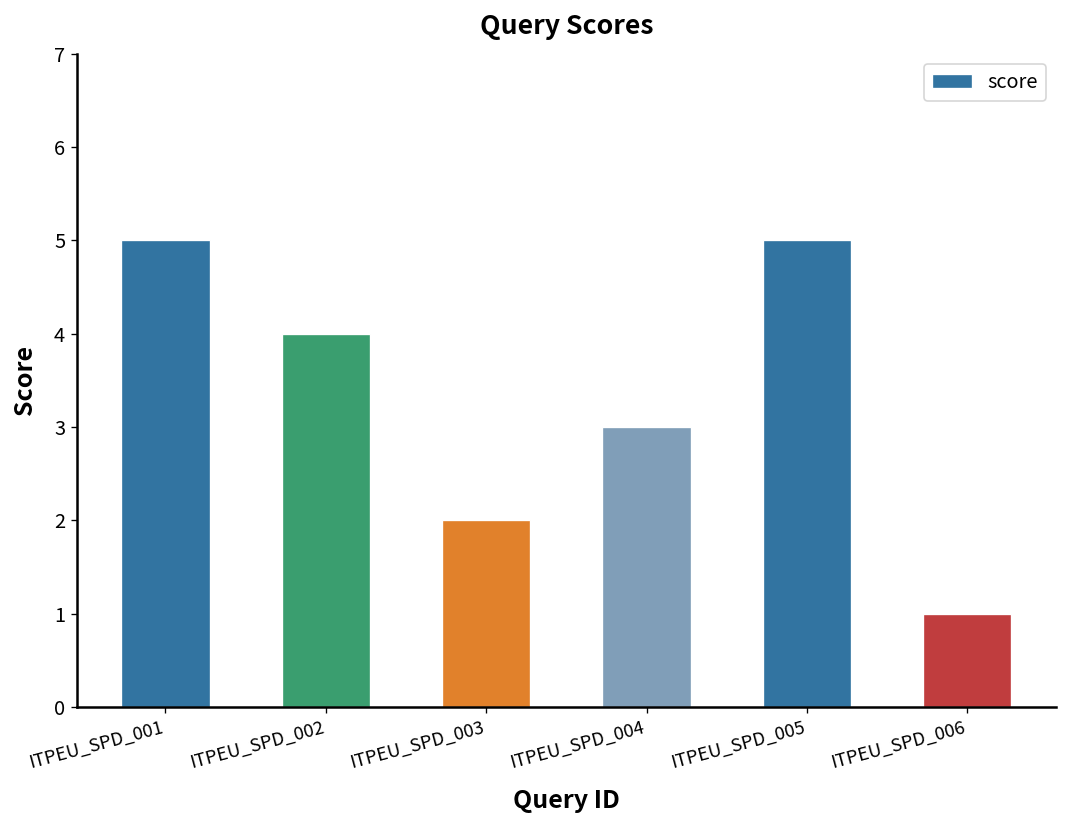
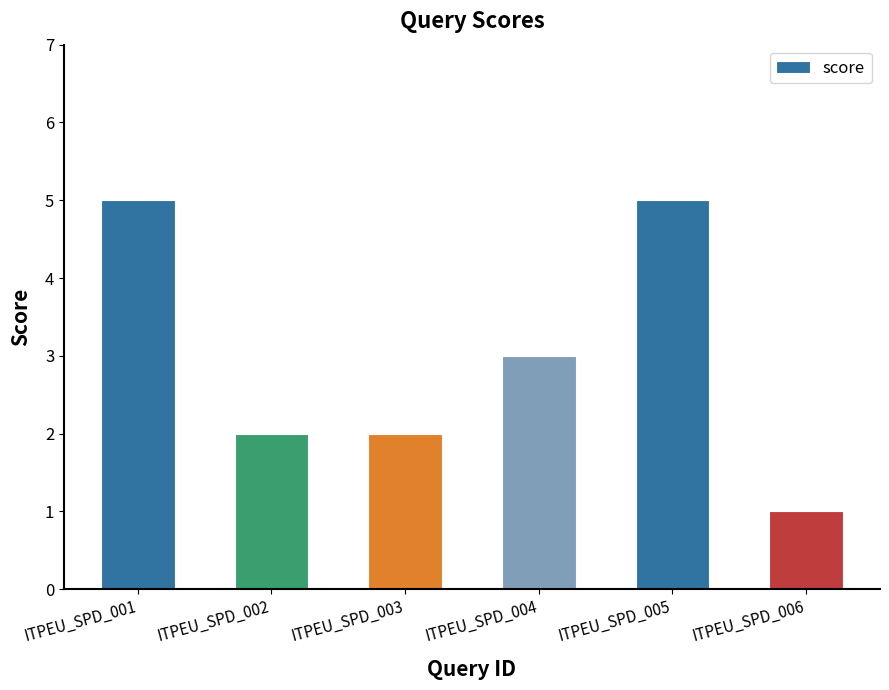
  {
    "ITPEU_SPD_001": 5,
-   "ITPEU_SPD_002": 4,
+   "ITPEU_SPD_002": 2,
    "ITPEU_SPD_003": 2,
    "ITPEU_SPD_004": 3,
    "ITPEU_SPD_005": 5,
    "ITPEU_SPD_006": 1
  }
